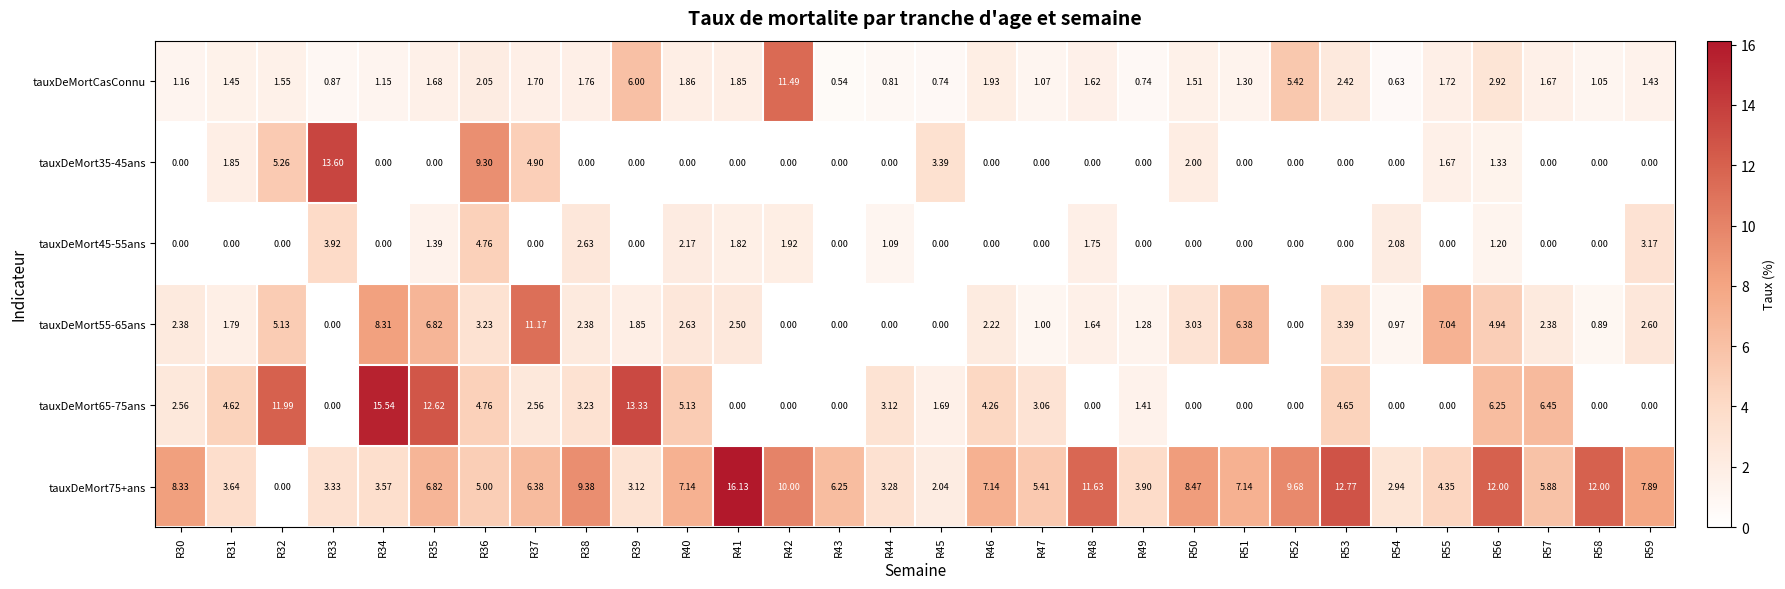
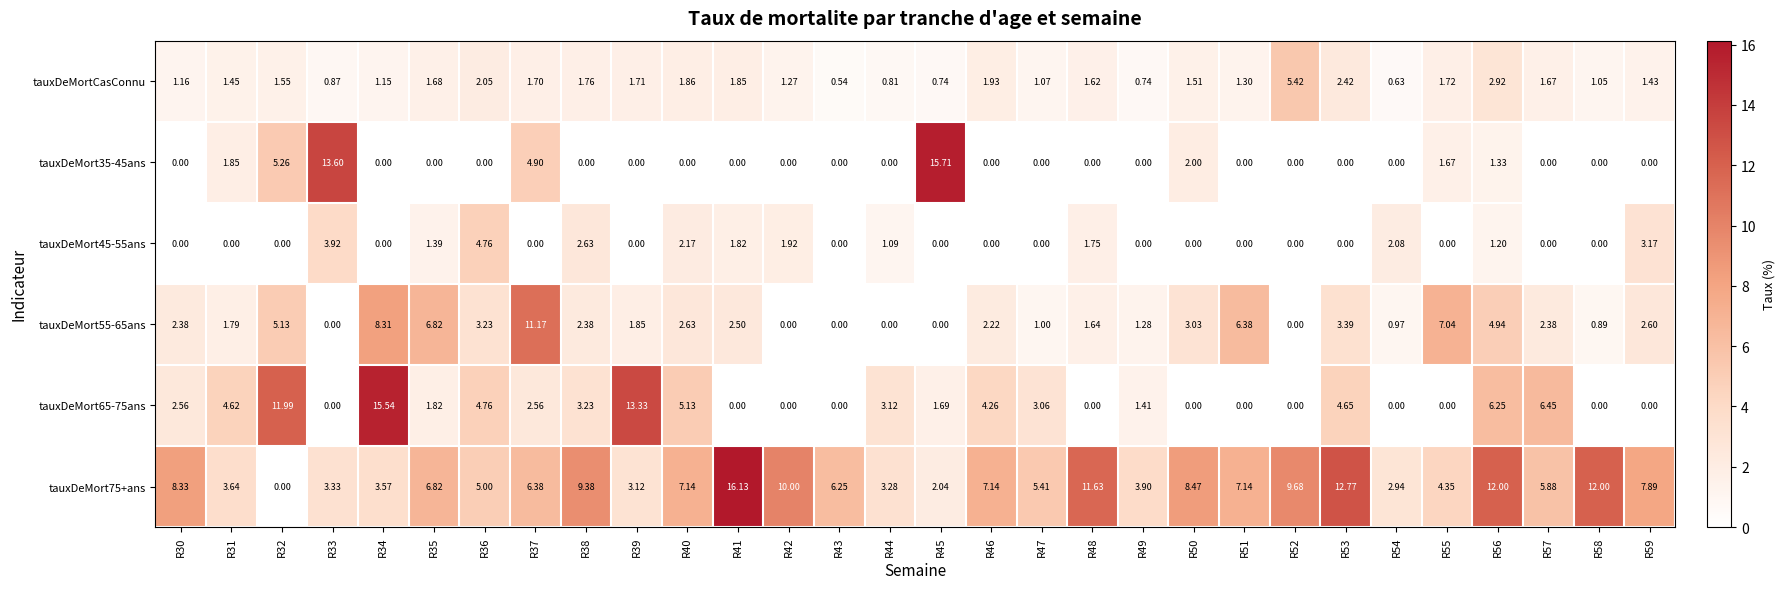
  {
    "tauxDeMortCasConnu": {
      "R30": 1.16,
      "R31": 1.45,
      "R32": 1.55,
      "R33": 0.87,
      "R34": 1.15,
      "R35": 1.68,
      "R36": 2.05,
      "R37": 1.70,
      "R38": 1.76,
-     "R39": 6.00,
+     "R39": 1.71,
      "R40": 1.86,
      "R41": 1.85,
-     "R42": 11.49,
+     "R42": 1.27,
      "R43": 0.54,
      "R44": 0.81,
      "R45": 0.74,
      "R46": 1.93,
      "R47": 1.07,
      "R48": 1.62,
      "R49": 0.74,
      "R50": 1.51,
      "R51": 1.30,
      "R52": 5.42,
      "R53": 2.42,
      "R54": 0.63,
      "R55": 1.72,
      "R56": 2.92,
      "R57": 1.67,
      "R58": 1.05,
      "R59": 1.43
    },
    "tauxDeMort35-45ans": {
      "R30": 0.00,
      "R31": 1.85,
      "R32": 5.26,
      "R33": 13.60,
      "R34": 0.00,
      "R35": 0.00,
-     "R36": 9.30,
+     "R36": 0.00,
      "R37": 4.90,
      "R38": 0.00,
      "R39": 0.00,
      "R40": 0.00,
      "R41": 0.00,
      "R42": 0.00,
      "R43": 0.00,
      "R44": 0.00,
-     "R45": 3.39,
+     "R45": 15.71,
      "R46": 0.00,
      "R47": 0.00,
      "R48": 0.00,
      "R49": 0.00,
      "R50": 2.00,
      "R51": 0.00,
      "R52": 0.00,
      "R53": 0.00,
      "R54": 0.00,
      "R55": 1.67,
      "R56": 1.33,
      "R57": 0.00,
      "R58": 0.00,
      "R59": 0.00
    },
    "tauxDeMort45-55ans": {
      "R30": 0.00,
      "R31": 0.00,
      "R32": 0.00,
      "R33": 3.92,
      "R34": 0.00,
      "R35": 1.39,
      "R36": 4.76,
      "R37": 0.00,
      "R38": 2.63,
      "R39": 0.00,
      "R40": 2.17,
      "R41": 1.82,
      "R42": 1.92,
      "R43": 0.00,
      "R44": 1.09,
      "R45": 0.00,
      "R46": 0.00,
      "R47": 0.00,
      "R48": 1.75,
      "R49": 0.00,
      "R50": 0.00,
      "R51": 0.00,
      "R52": 0.00,
      "R53": 0.00,
      "R54": 2.08,
      "R55": 0.00,
      "R56": 1.20,
      "R57": 0.00,
      "R58": 0.00,
      "R59": 3.17
    },
    "tauxDeMort55-65ans": {
      "R30": 2.38,
      "R31": 1.79,
      "R32": 5.13,
      "R33": 0.00,
      "R34": 8.31,
      "R35": 6.82,
      "R36": 3.23,
      "R37": 11.17,
      "R38": 2.38,
      "R39": 1.85,
      "R40": 2.63,
      "R41": 2.50,
      "R42": 0.00,
      "R43": 0.00,
      "R44": 0.00,
      "R45": 0.00,
      "R46": 2.22,
      "R47": 1.00,
      "R48": 1.64,
      "R49": 1.28,
      "R50": 3.03,
      "R51": 6.38,
      "R52": 0.00,
      "R53": 3.39,
      "R54": 0.97,
      "R55": 7.04,
      "R56": 4.94,
      "R57": 2.38,
      "R58": 0.89,
      "R59": 2.60
    },
    "tauxDeMort65-75ans": {
      "R30": 2.56,
      "R31": 4.62,
      "R32": 11.99,
      "R33": 0.00,
      "R34": 15.54,
-     "R35": 12.62,
+     "R35": 1.82,
      "R36": 4.76,
      "R37": 2.56,
      "R38": 3.23,
      "R39": 13.33,
      "R40": 5.13,
      "R41": 0.00,
      "R42": 0.00,
      "R43": 0.00,
      "R44": 3.12,
      "R45": 1.69,
      "R46": 4.26,
      "R47": 3.06,
      "R48": 0.00,
      "R49": 1.41,
      "R50": 0.00,
      "R51": 0.00,
      "R52": 0.00,
      "R53": 4.65,
      "R54": 0.00,
      "R55": 0.00,
      "R56": 6.25,
      "R57": 6.45,
      "R58": 0.00,
      "R59": 0.00
    },
    "tauxDeMort75+ans": {
      "R30": 8.33,
      "R31": 3.64,
      "R32": 0.00,
      "R33": 3.33,
      "R34": 3.57,
      "R35": 6.82,
      "R36": 5.00,
      "R37": 6.38,
      "R38": 9.38,
      "R39": 3.12,
      "R40": 7.14,
      "R41": 16.13,
      "R42": 10.00,
      "R43": 6.25,
      "R44": 3.28,
      "R45": 2.04,
      "R46": 7.14,
      "R47": 5.41,
      "R48": 11.63,
      "R49": 3.90,
      "R50": 8.47,
      "R51": 7.14,
      "R52": 9.68,
      "R53": 12.77,
      "R54": 2.94,
      "R55": 4.35,
      "R56": 12.00,
      "R57": 5.88,
      "R58": 12.00,
      "R59": 7.89
    }
  }
